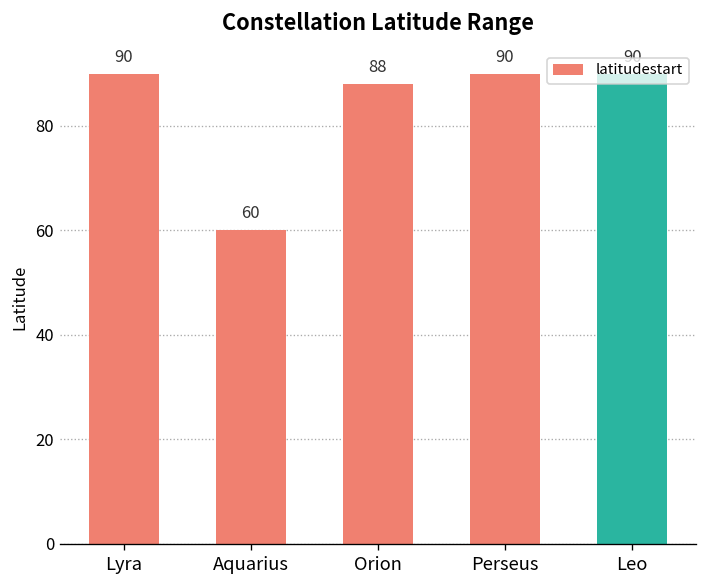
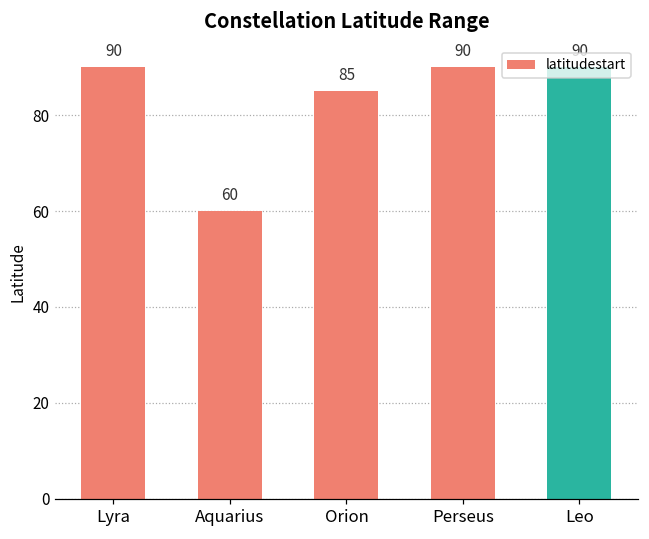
  {
    "Lyra": 90,
    "Aquarius": 60,
-   "Orion": 88,
+   "Orion": 85,
    "Perseus": 90
  }
